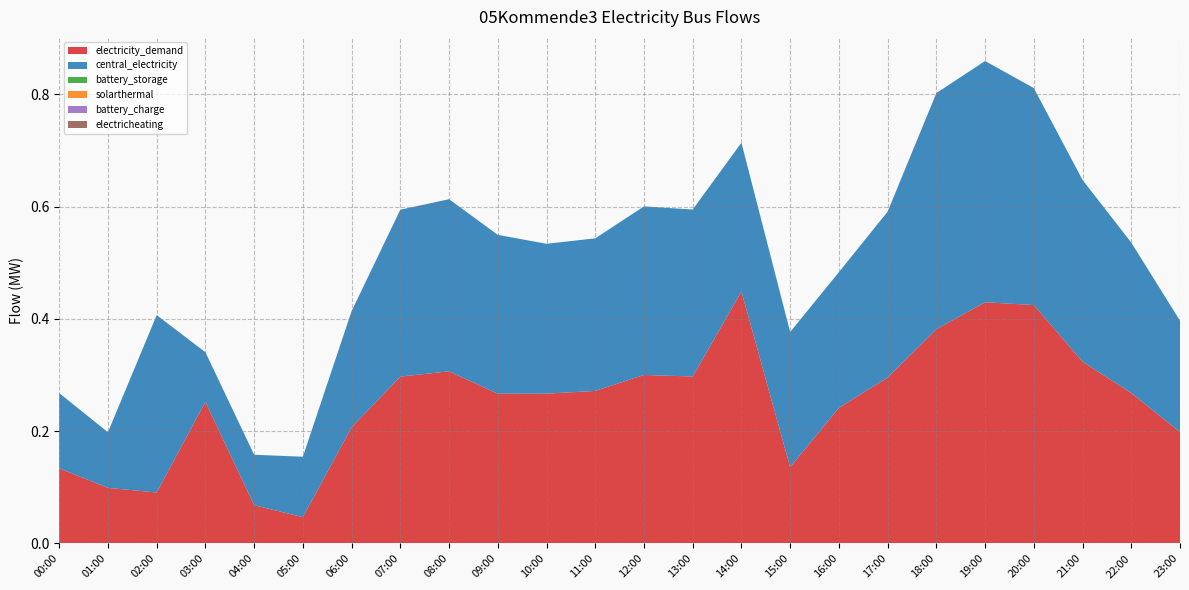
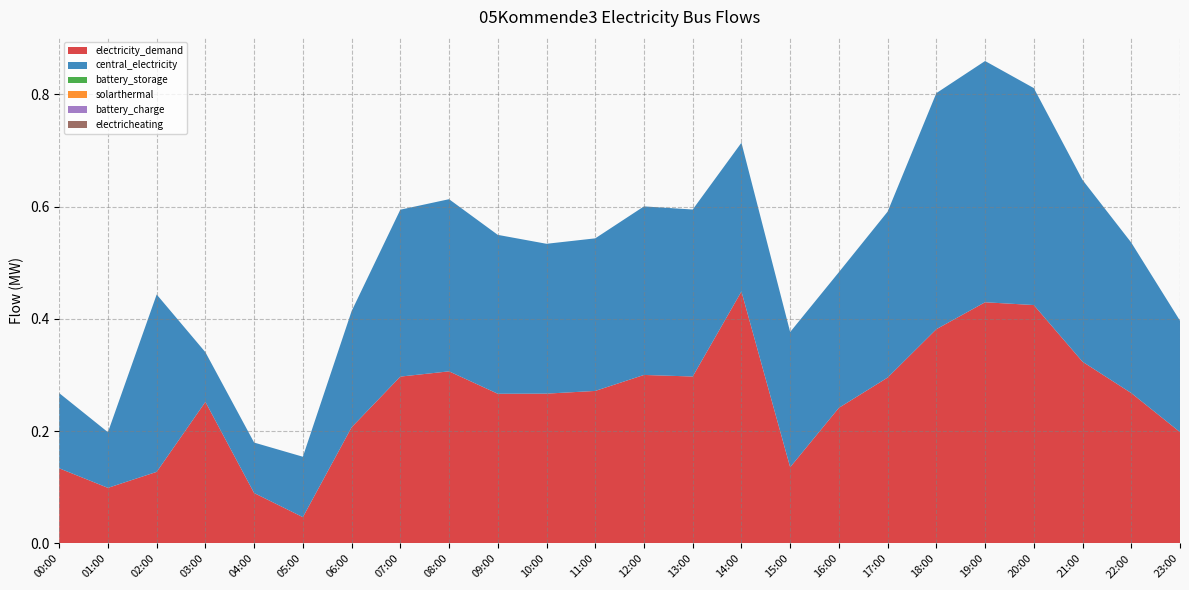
  {
    "electricity_demand": {
      "00:00": 0.13,
      "01:00": 0.10,
-     "02:00": 0.09,
+     "02:00": 0.13,
      "03:00": 0.25,
-     "04:00": 0.07,
+     "04:00": 0.09,
      "05:00": 0.05,
      "06:00": 0.21,
      "07:00": 0.30,
      "08:00": 0.31,
      "09:00": 0.27,
      "10:00": 0.27,
      "11:00": 0.27,
      "12:00": 0.30,
      "13:00": 0.30,
      "14:00": 0.45,
      "15:00": 0.14,
      "16:00": 0.24,
      "17:00": 0.30,
      "18:00": 0.38,
      "19:00": 0.43,
      "20:00": 0.42,
      "21:00": 0.32,
      "22:00": 0.27,
      "23:00": 0.20
    }
  }
